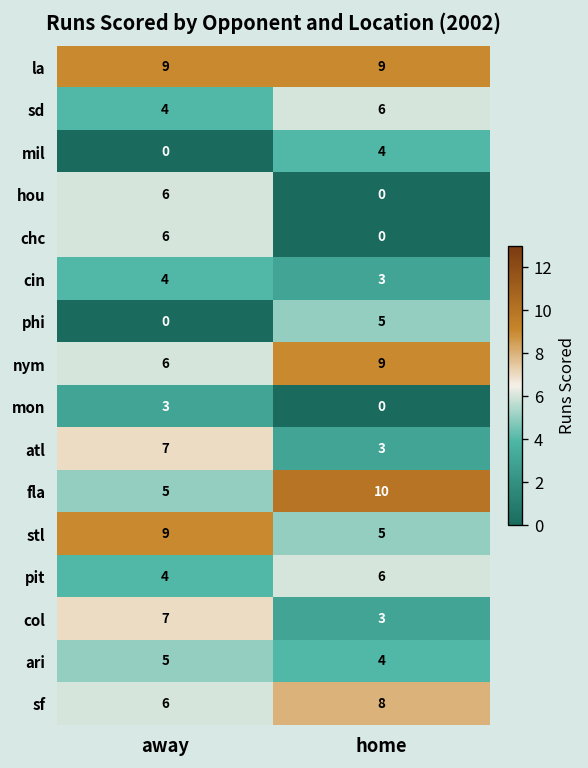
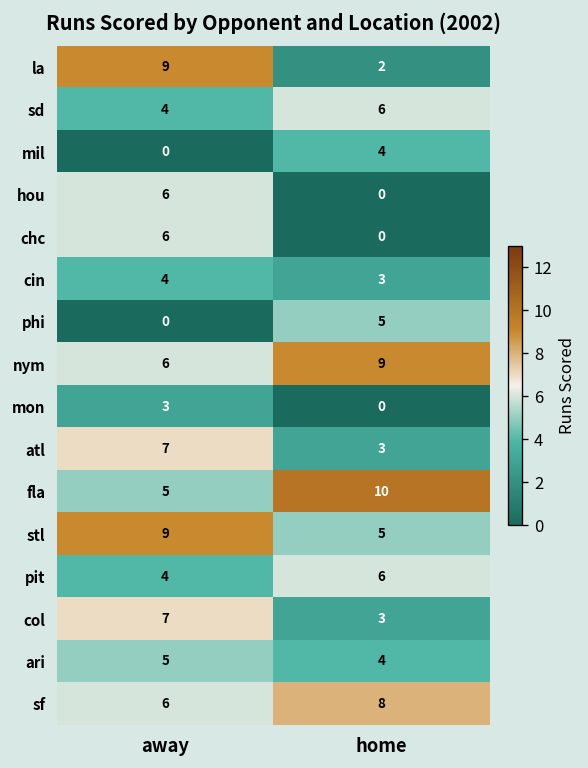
  {
    "la": {
      "away": 9,
-     "home": 9
+     "home": 2
    },
    "sd": {
      "away": 4,
      "home": 6
    },
    "mil": {
      "away": 0,
      "home": 4
    },
    "hou": {
      "away": 6,
      "home": 0
    },
    "chc": {
      "away": 6,
      "home": 0
    },
    "cin": {
      "away": 4,
      "home": 3
    },
    "phi": {
      "away": 0,
      "home": 5
    },
    "nym": {
      "away": 6,
      "home": 9
    },
    "mon": {
      "away": 3,
      "home": 0
    },
    "atl": {
      "away": 7,
      "home": 3
    },
    "fla": {
      "away": 5,
      "home": 10
    },
    "stl": {
      "away": 9,
      "home": 5
    },
    "pit": {
      "away": 4,
      "home": 6
    },
    "col": {
      "away": 7,
      "home": 3
    },
    "ari": {
      "away": 5,
      "home": 4
    },
    "sf": {
      "away": 6,
      "home": 8
    }
  }
